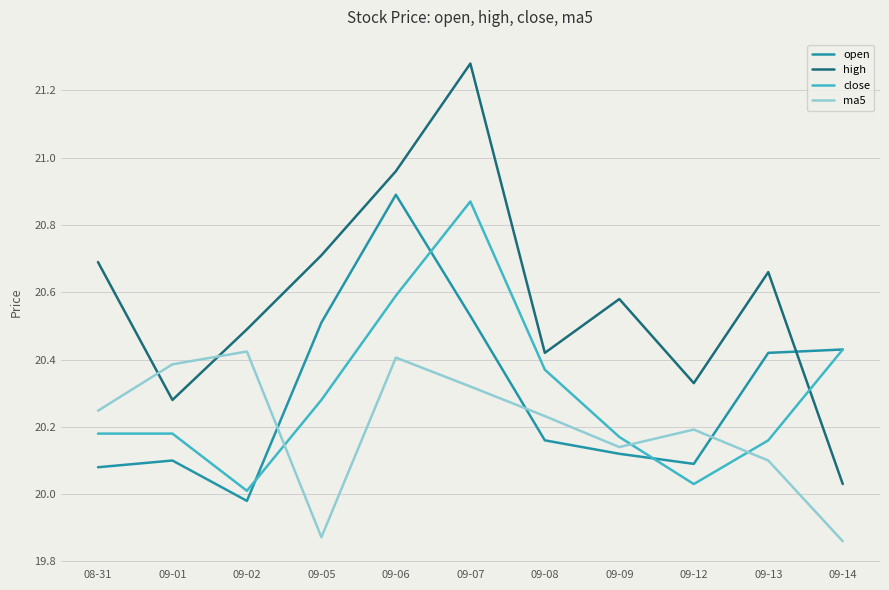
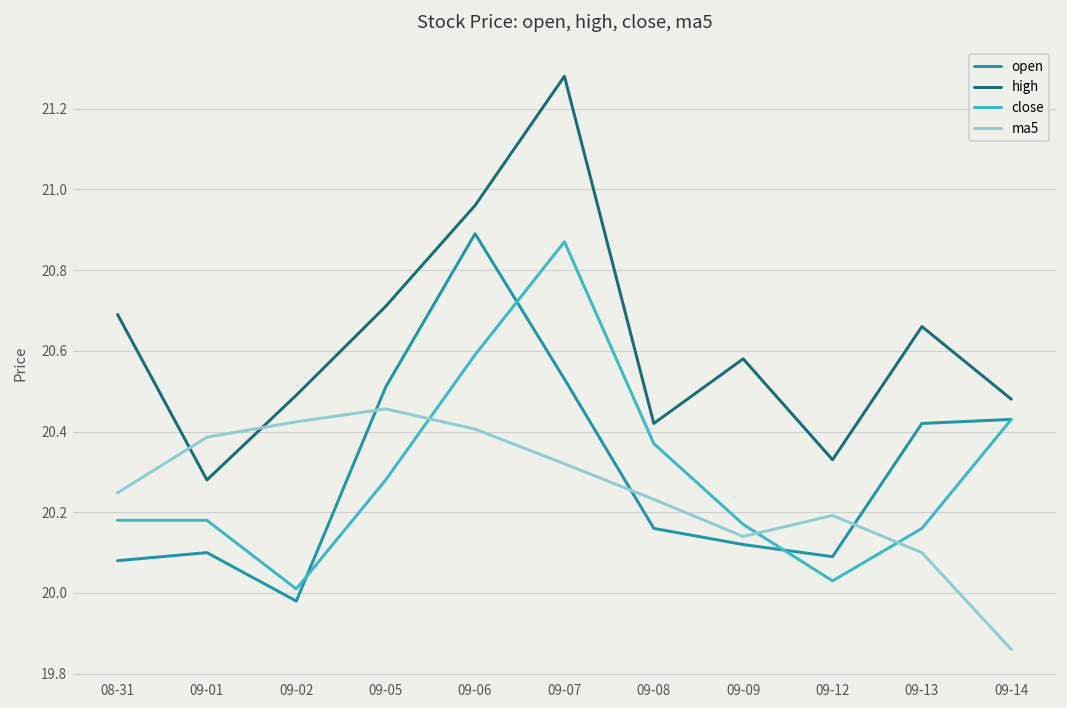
  {
    "high": {
      "08-31": 20.69,
      "09-01": 20.28,
      "09-02": 20.49,
      "09-05": 20.71,
      "09-06": 20.96,
      "09-07": 21.28,
      "09-08": 20.42,
      "09-09": 20.58,
      "09-12": 20.33,
      "09-13": 20.66,
-     "09-14": 20.03
+     "09-14": 20.48
    },
    "ma5": {
      "08-31": 20.25,
      "09-01": 20.39,
      "09-02": 20.42,
-     "09-05": 19.87,
+     "09-05": 20.46,
      "09-06": 20.41,
      "09-07": 20.32,
      "09-08": 20.23,
      "09-09": 20.14,
      "09-12": 20.19,
      "09-13": 20.10,
      "09-14": 19.86
    }
  }
